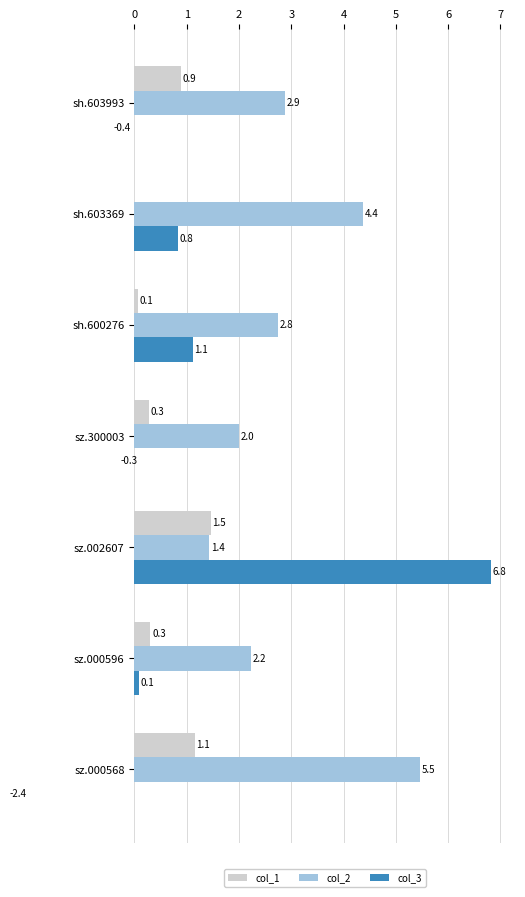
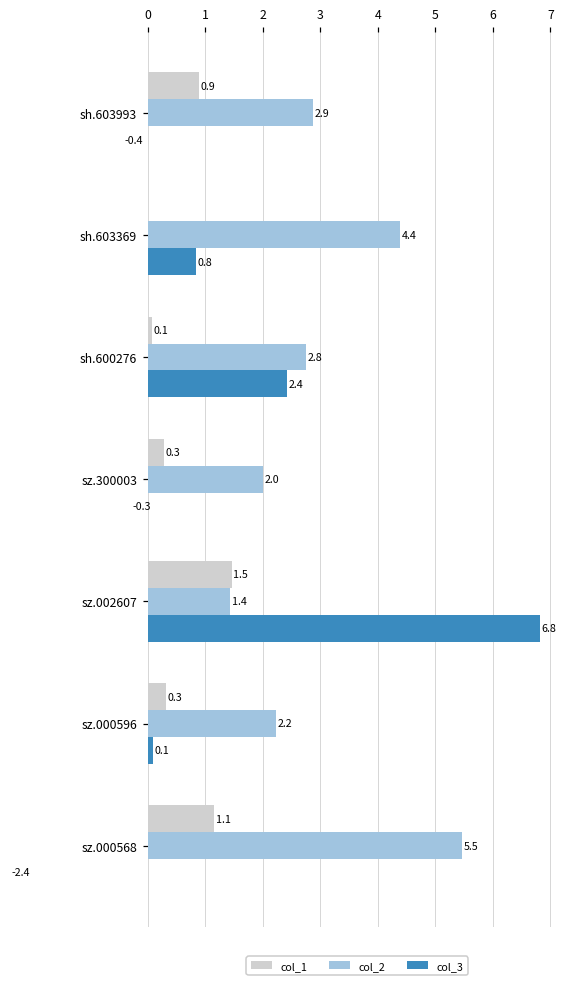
  {
    "col_3": {
      "sh.603369": 0.8,
-     "sh.600276": 1.1,
+     "sh.600276": 2.4,
      "sz.002607": 6.8,
      "sz.000596": 0.1
    }
  }
